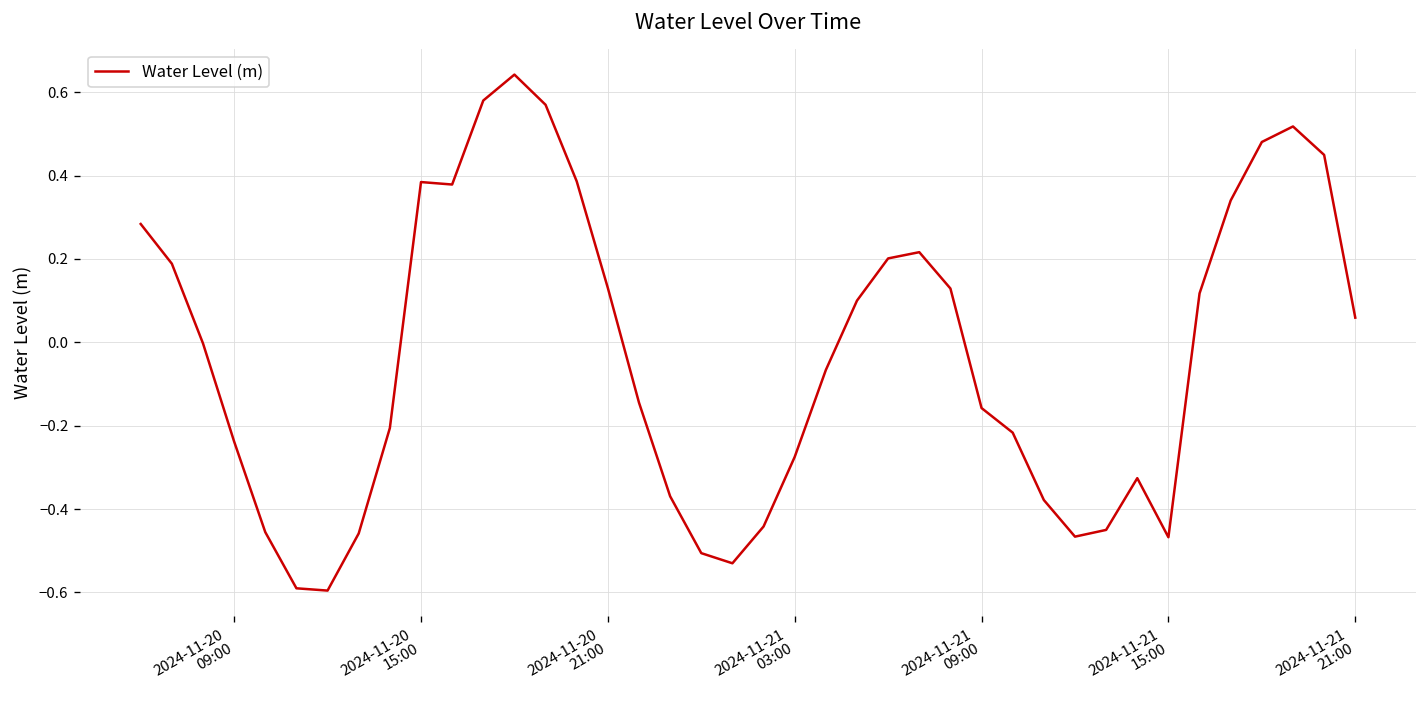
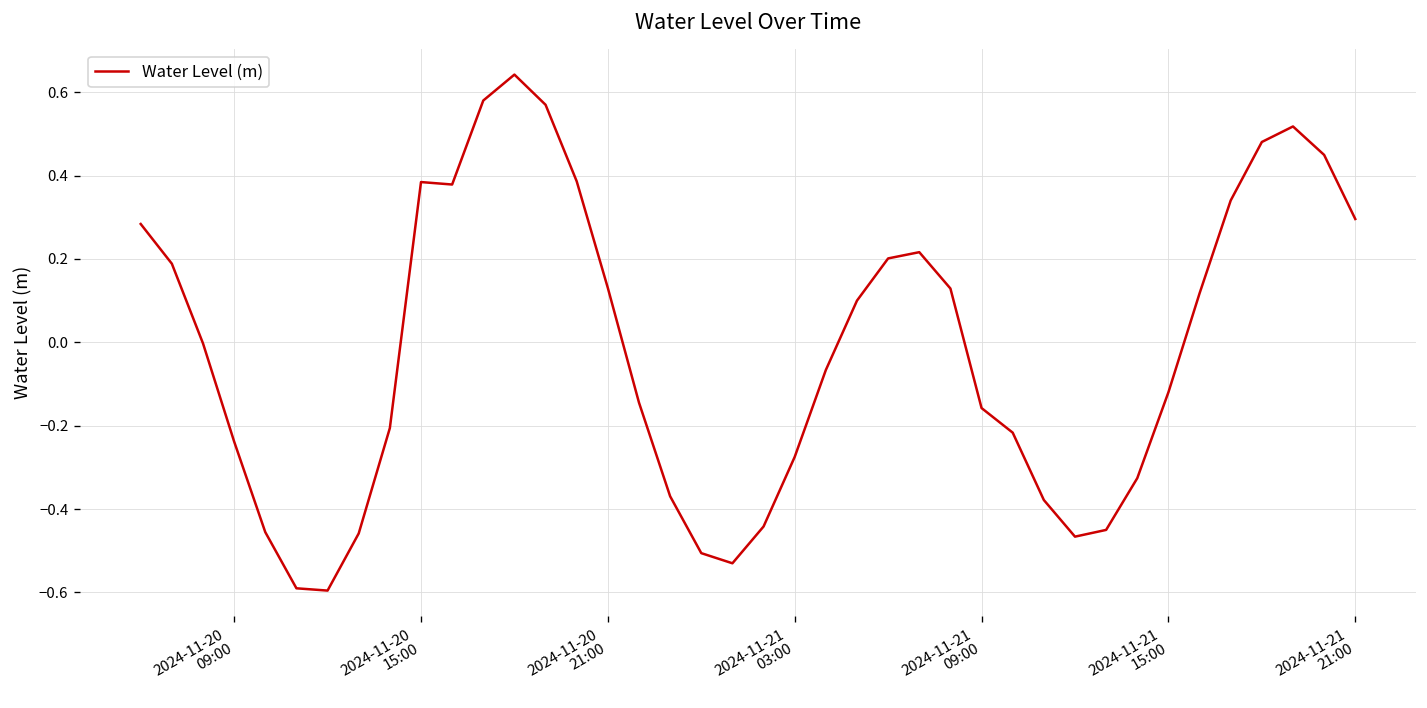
  {
    "2024-11-20 09:00": -0.24,
    "2024-11-20 15:00": 0.38,
    "2024-11-20 21:00": 0.13,
    "2024-11-21 03:00": -0.27,
    "2024-11-21 09:00": -0.16,
-   "2024-11-21 15:00": -0.47,
-   "2024-11-21 21:00": 0.06
+   "2024-11-21 15:00": -0.12,
+   "2024-11-21 21:00": 0.30
  }
